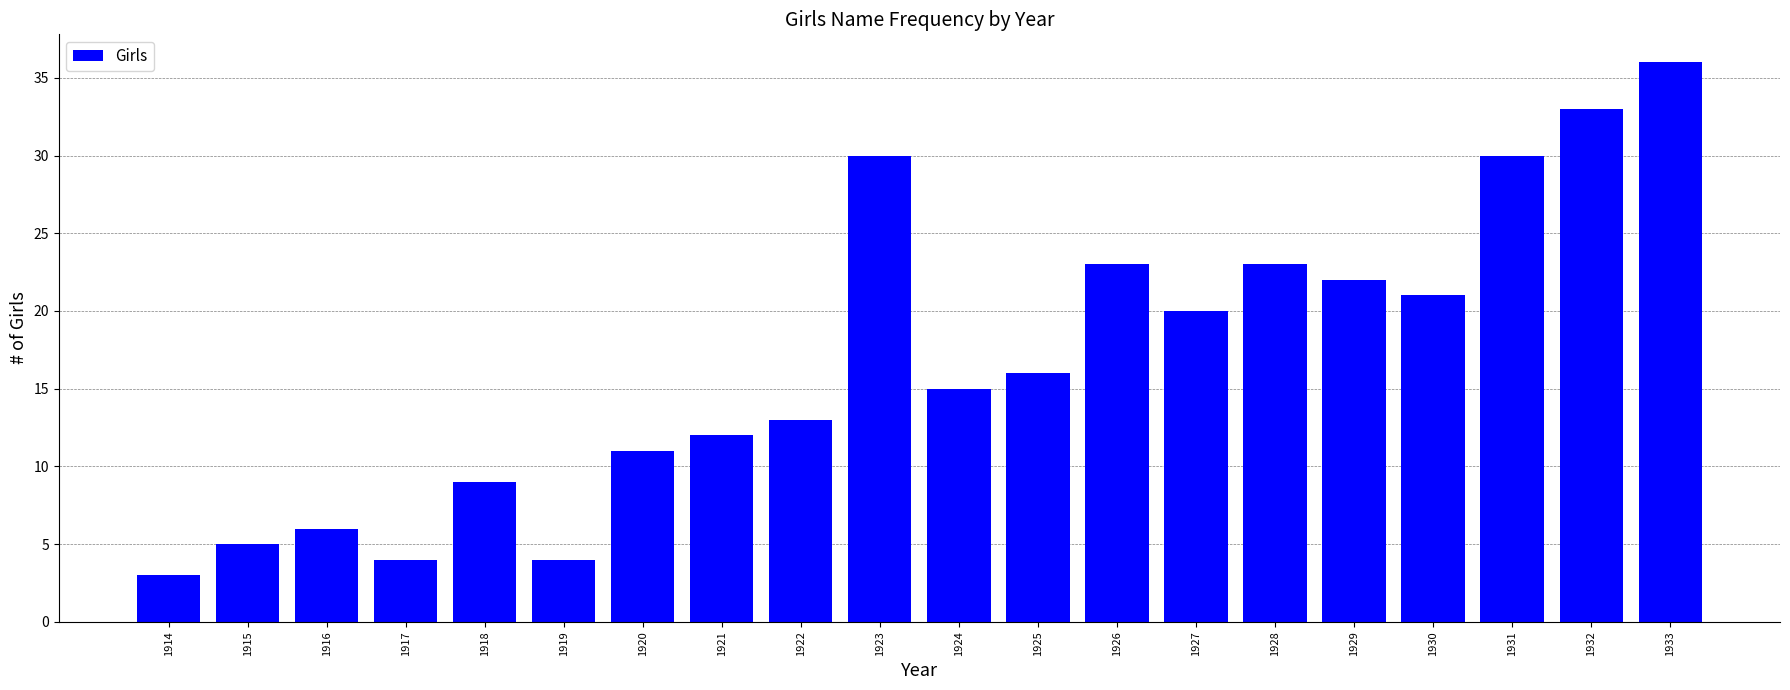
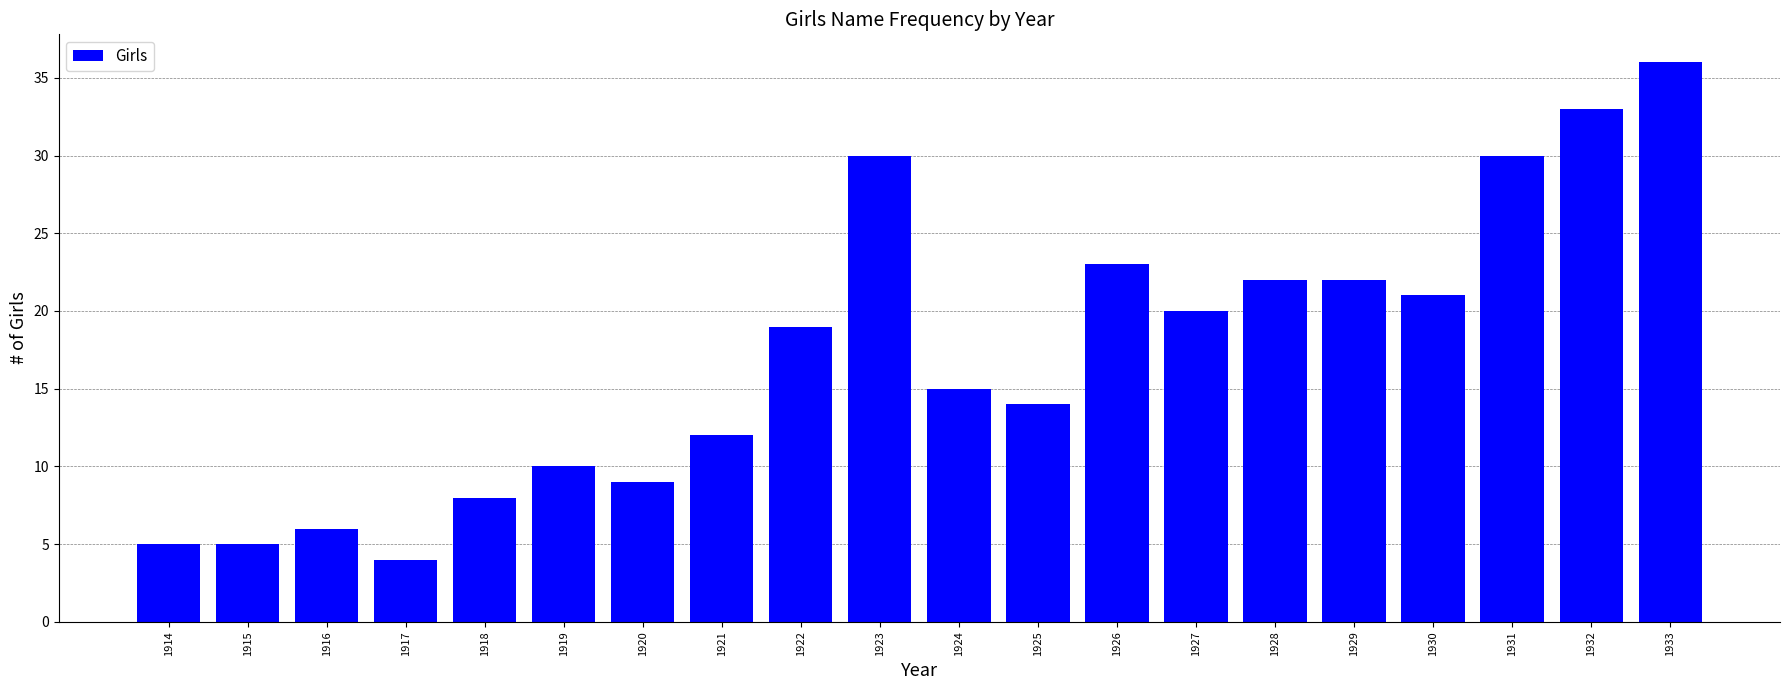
  {
-   "1914": 3,
+   "1914": 5,
    "1915": 5,
    "1916": 6,
    "1917": 4,
-   "1918": 9,
-   "1919": 4,
-   "1920": 11,
+   "1918": 8,
+   "1919": 10,
+   "1920": 9,
    "1921": 12,
-   "1922": 13,
+   "1922": 19,
    "1923": 30,
    "1924": 15,
-   "1925": 16,
+   "1925": 14,
    "1926": 23,
    "1927": 20,
-   "1928": 23,
+   "1928": 22,
    "1929": 22,
    "1930": 21,
    "1931": 30,
    "1932": 33,
    "1933": 36
  }
